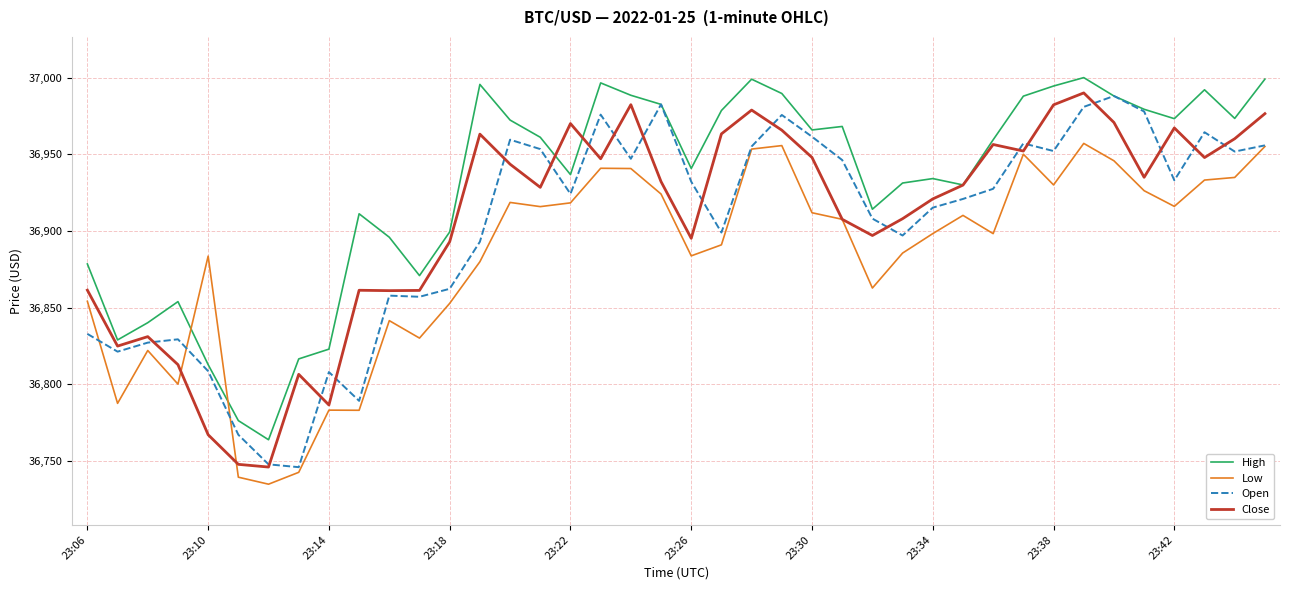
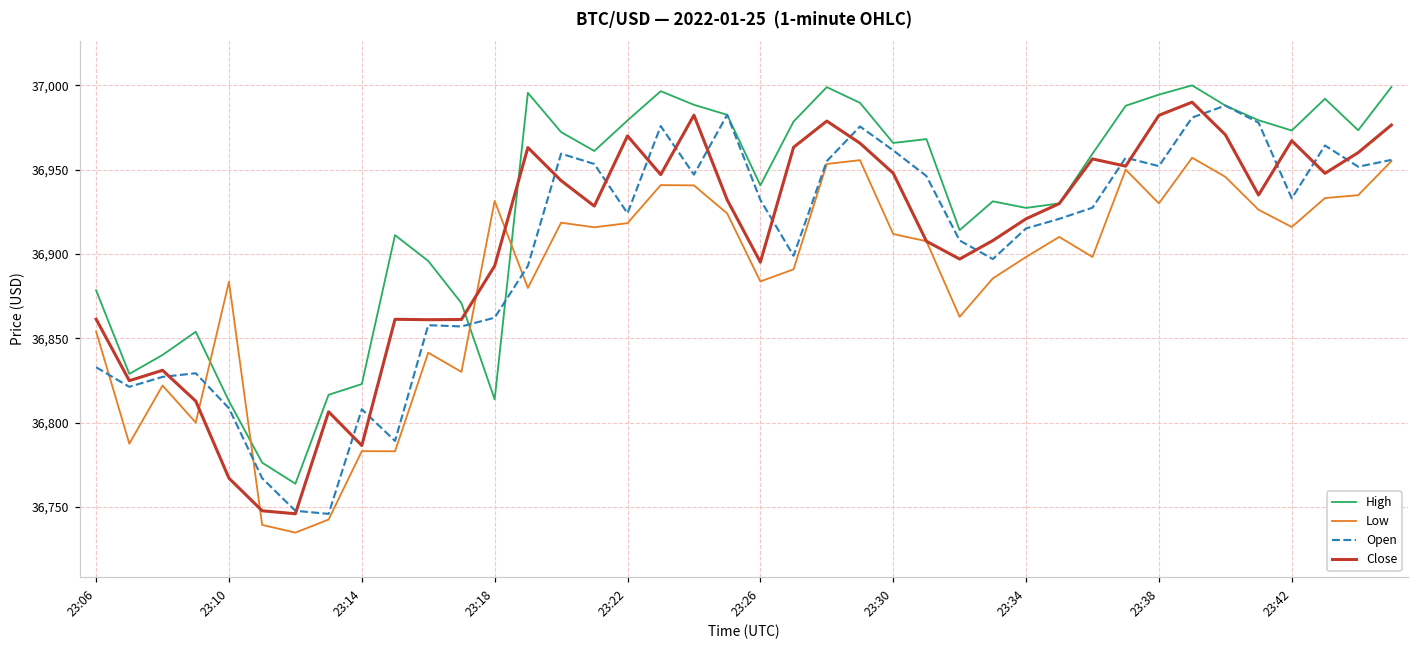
  {
    "High": {
      "23:06": "36,878",
      "23:10": "36,813",
      "23:14": "36,823",
-     "23:18": "36,899",
-     "23:22": "36,937",
+     "23:18": "36,814",
+     "23:22": "36,979",
      "23:26": "36,941",
      "23:30": "36,966",
-     "23:34": "36,934",
+     "23:34": "36,927",
      "23:38": "36,995",
      "23:42": "36,973"
    },
    "Low": {
      "23:06": "36,854",
      "23:10": "36,884",
      "23:14": "36,783",
-     "23:18": "36,853",
+     "23:18": "36,931",
      "23:22": "36,918",
      "23:26": "36,884",
      "23:30": "36,912",
      "23:34": "36,898",
      "23:38": "36,930",
      "23:42": "36,916"
    },
    "Open": {
      "23:06": "36,833",
      "23:10": "36,809",
      "23:14": "36,808",
      "23:18": "36,862",
      "23:22": "36,924",
      "23:26": "36,932",
      "23:30": "36,961",
      "23:34": "36,915",
      "23:38": "36,952",
      "23:42": "36,933"
    },
    "Close": {
      "23:06": "36,861",
      "23:10": "36,767",
      "23:14": "36,786",
      "23:18": "36,893",
      "23:22": "36,970",
      "23:26": "36,895",
      "23:30": "36,948",
      "23:34": "36,921",
      "23:38": "36,982",
      "23:42": "36,967"
    }
  }
